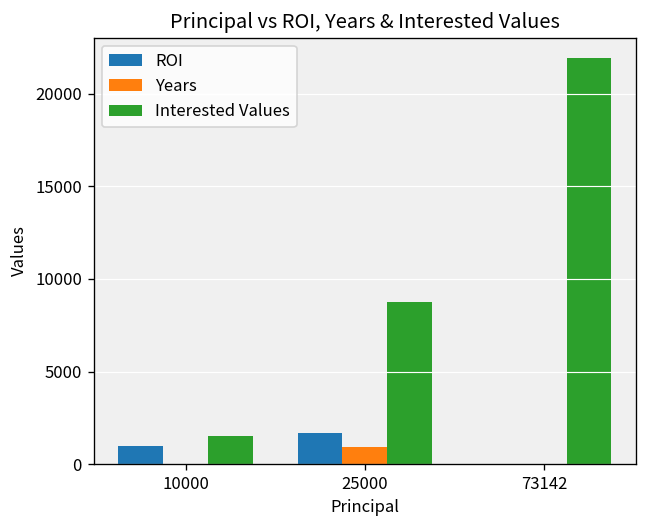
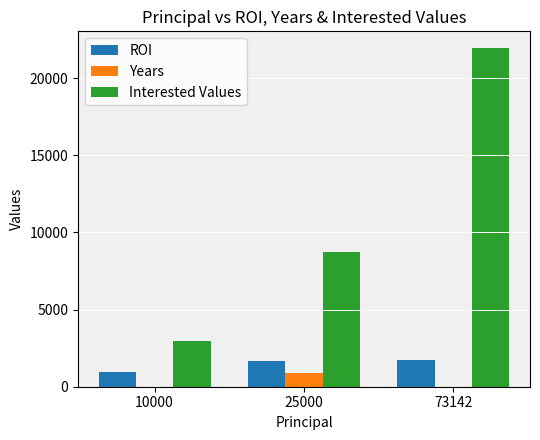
  {
    "ROI": {
      "10000": 1000,
      "25000": 1700,
-     "73142": 0
+     "73142": 1700
    },
    "Years": {
      "25000": 900
    },
    "Interested Values": {
-     "10000": 1500,
+     "10000": 2900,
      "25000": 8800,
      "73142": 21900
    }
  }
